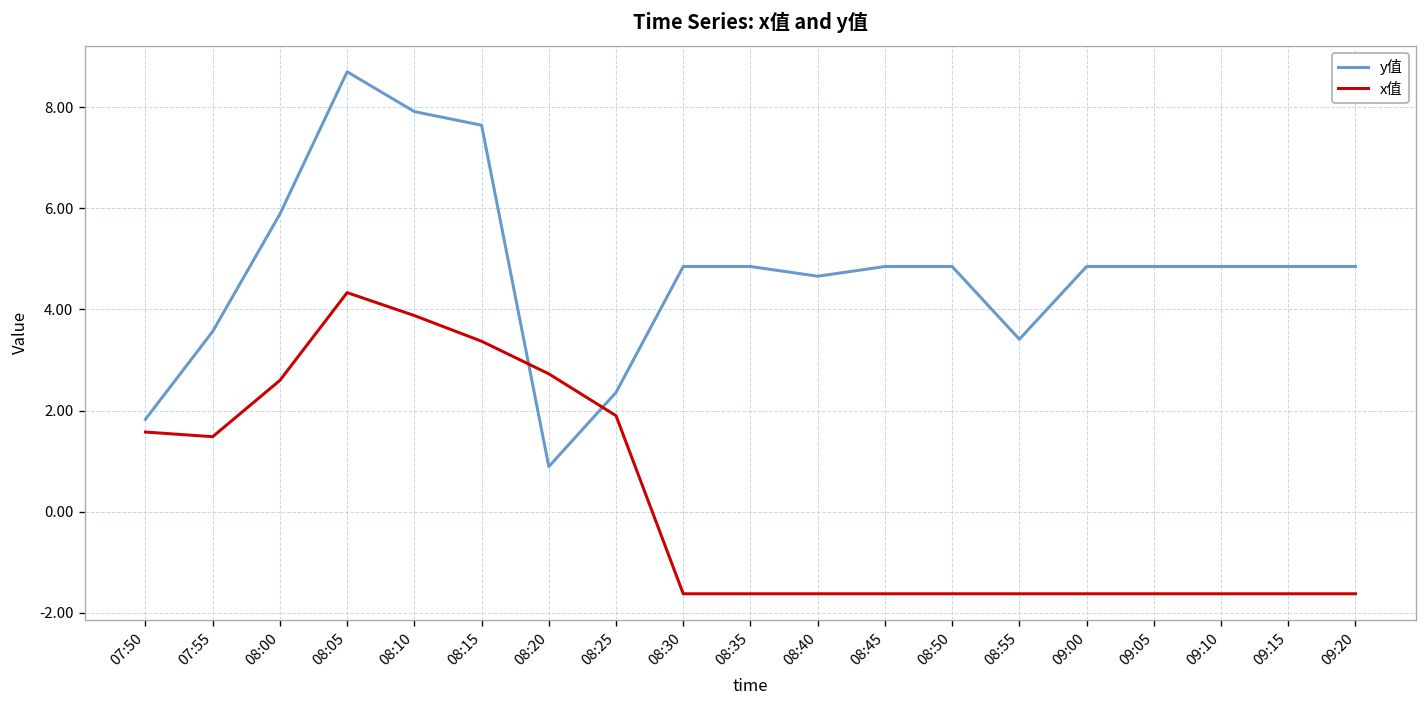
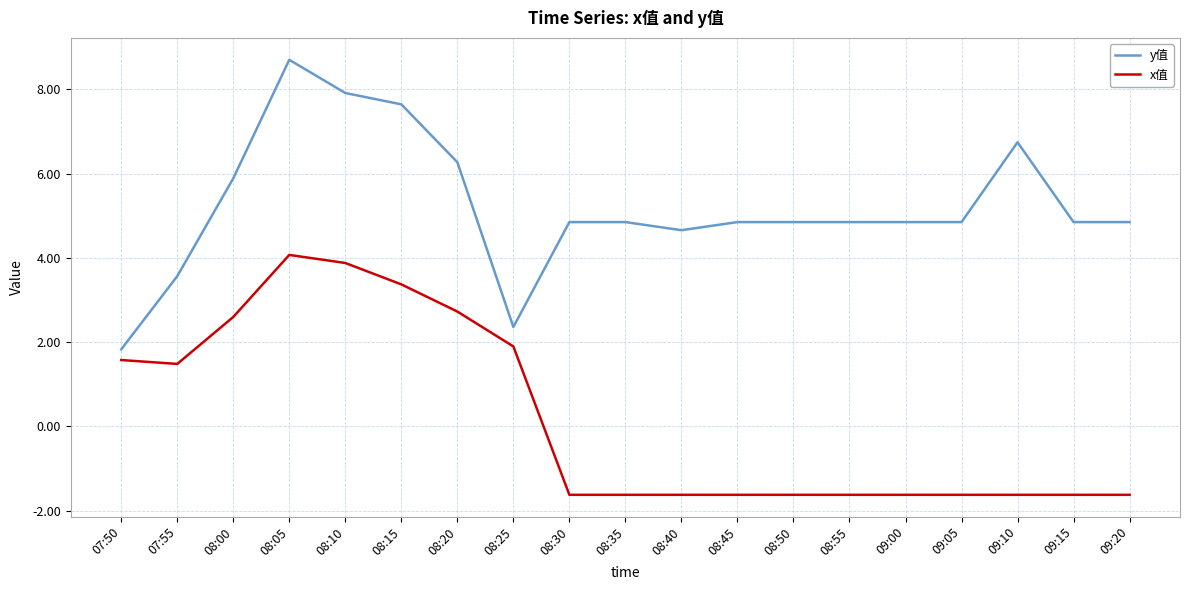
  {
    "y值": {
      "07:50": 1.8,
      "07:55": 3.6,
      "08:00": 5.9,
      "08:05": 8.7,
      "08:10": 7.9,
      "08:15": 7.6,
-     "08:20": 0.9,
+     "08:20": 6.3,
      "08:25": 2.4,
      "08:30": 4.9,
      "08:35": 4.9,
      "08:40": 4.7,
      "08:45": 4.9,
      "08:50": 4.9,
-     "08:55": 3.4,
+     "08:55": 4.9,
      "09:00": 4.9,
      "09:05": 4.9,
-     "09:10": 4.9,
+     "09:10": 6.7,
      "09:15": 4.9,
      "09:20": 4.9
    },
    "x值": {
      "07:50": 1.6,
      "07:55": 1.5,
      "08:00": 2.6,
-     "08:05": 4.3,
+     "08:05": 4.1,
      "08:10": 3.9,
      "08:15": 3.4,
      "08:20": 2.7,
      "08:25": 1.9,
      "08:30": -1.6,
      "08:35": -1.6,
      "08:40": -1.6,
      "08:45": -1.6,
      "08:50": -1.6,
      "08:55": -1.6,
      "09:00": -1.6,
      "09:05": -1.6,
      "09:10": -1.6,
      "09:15": -1.6,
      "09:20": -1.6
    }
  }
